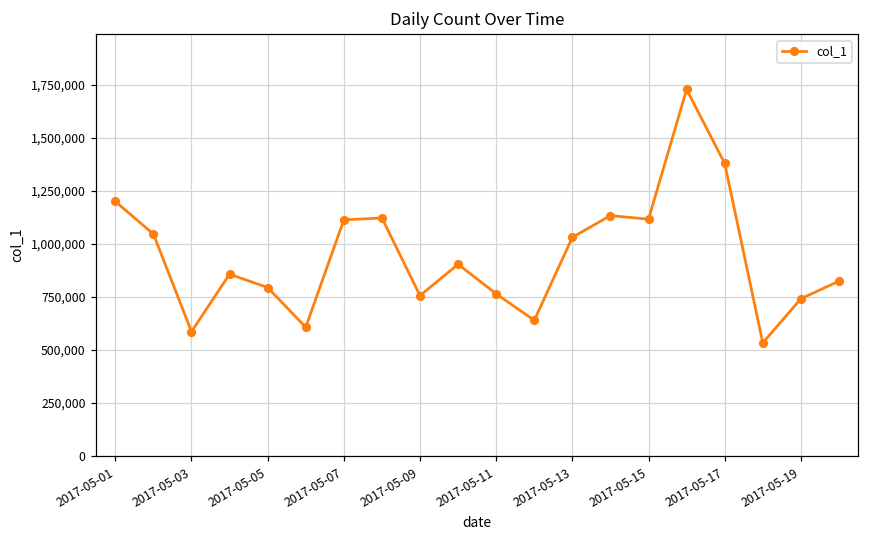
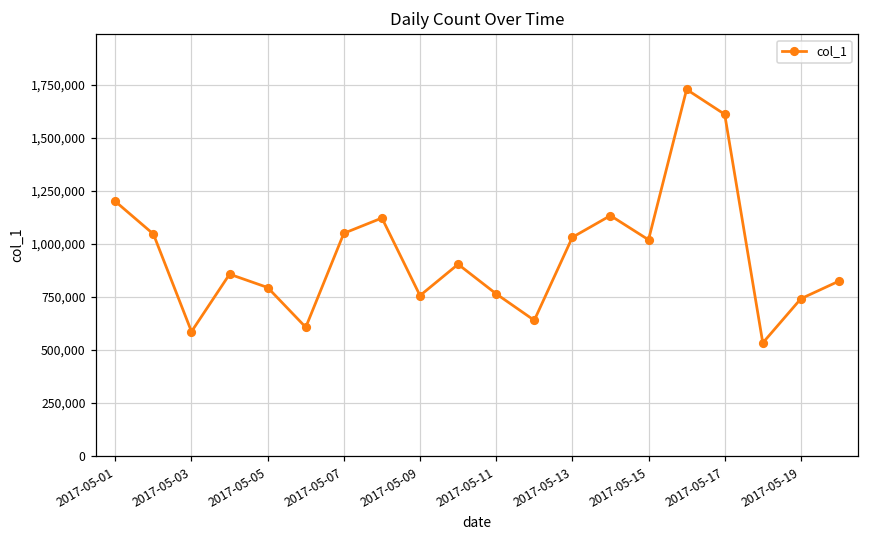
  {
    "2017-05-01": "1,200,000",
    "2017-05-03": "590,000",
    "2017-05-05": "790,000",
-   "2017-05-07": "1,110,000",
+   "2017-05-07": "1,050,000",
    "2017-05-09": "760,000",
    "2017-05-11": "760,000",
    "2017-05-13": "1,030,000",
-   "2017-05-15": "1,120,000",
-   "2017-05-17": "1,380,000",
+   "2017-05-15": "1,020,000",
+   "2017-05-17": "1,610,000",
    "2017-05-19": "740,000"
  }
